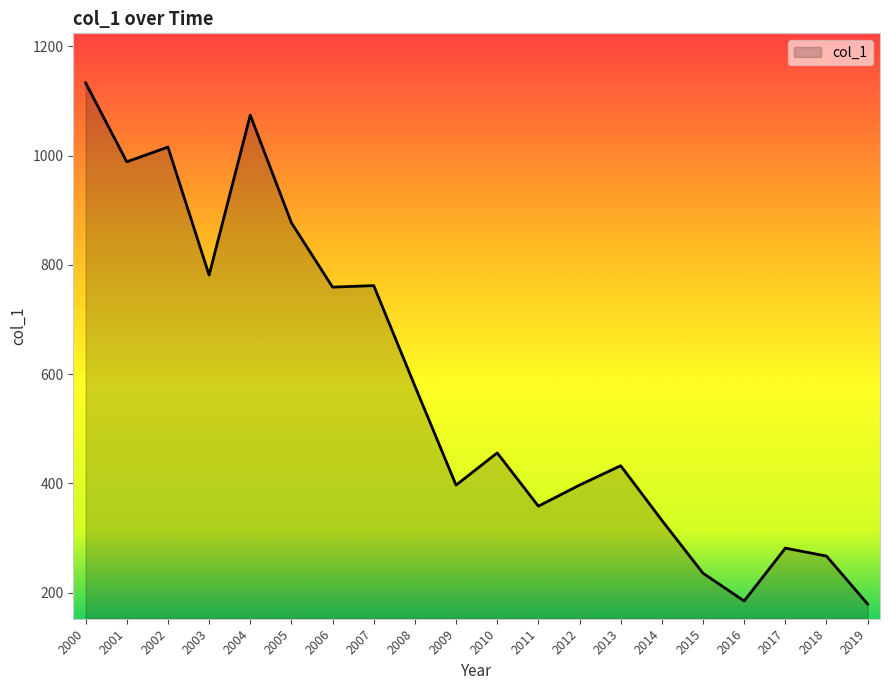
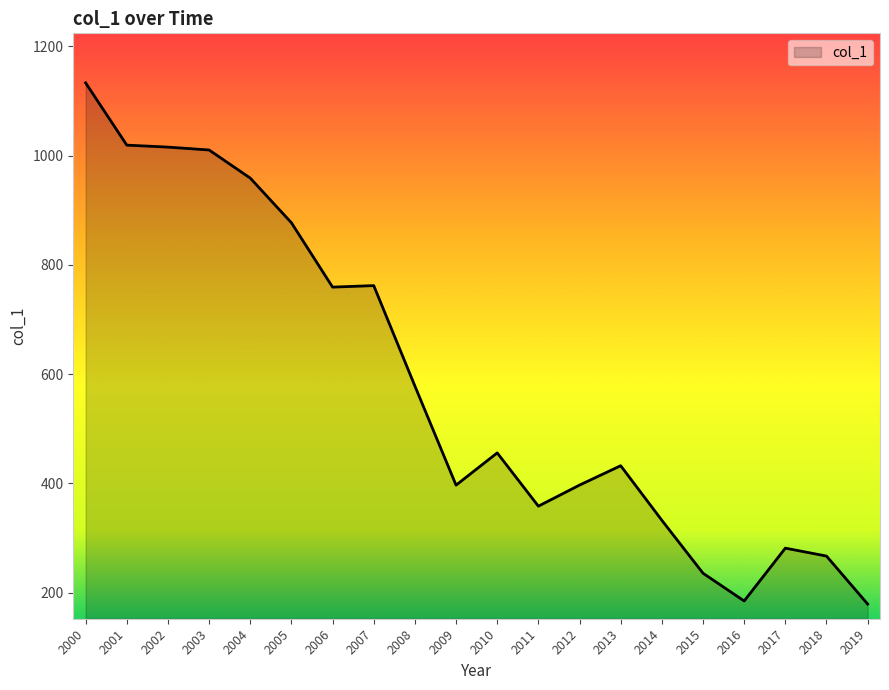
  {
    "2000": 1130,
-   "2001": 990,
+   "2001": 1020,
    "2002": 1020,
-   "2003": 780,
-   "2004": 1070,
+   "2003": 1010,
+   "2004": 960,
    "2005": 880,
    "2006": 760,
    "2007": 760,
    "2008": 580,
    "2009": 400,
    "2010": 460,
    "2011": 360,
    "2012": 400,
    "2013": 430,
    "2014": 330,
    "2015": 240,
    "2016": 180,
    "2017": 280,
    "2018": 270,
    "2019": 180
  }
